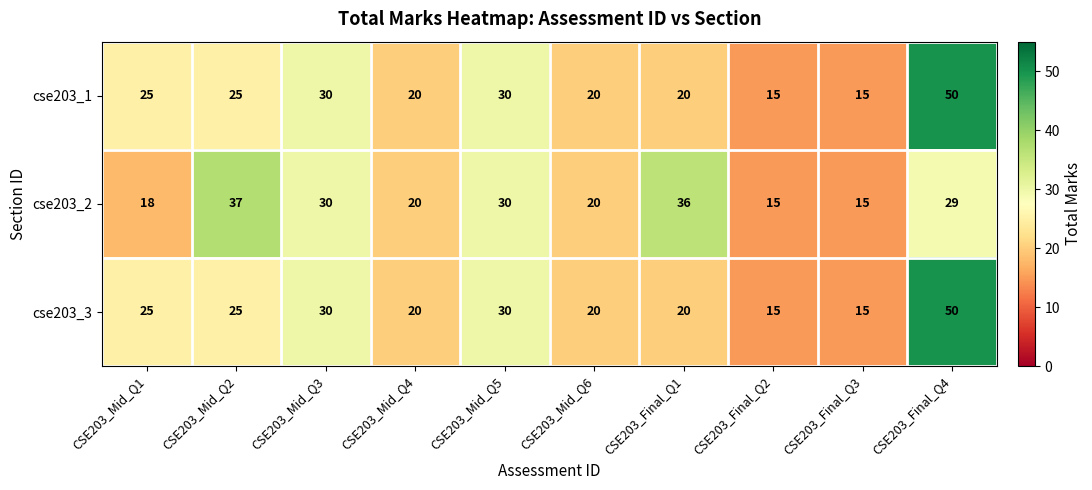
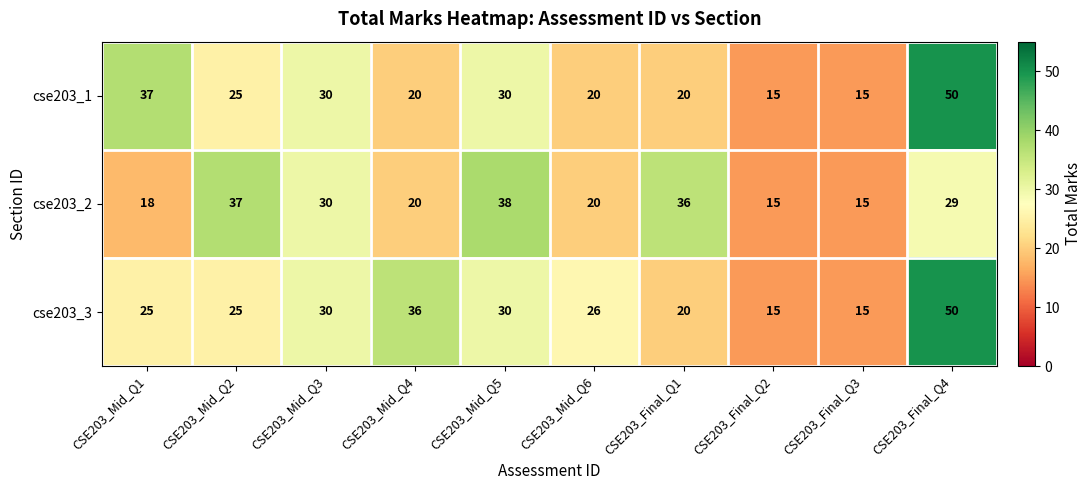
  {
    "cse203_1": {
-     "CSE203_Mid_Q1": 25,
+     "CSE203_Mid_Q1": 37,
      "CSE203_Mid_Q2": 25,
      "CSE203_Mid_Q3": 30,
      "CSE203_Mid_Q4": 20,
      "CSE203_Mid_Q5": 30,
      "CSE203_Mid_Q6": 20,
      "CSE203_Final_Q1": 20,
      "CSE203_Final_Q2": 15,
      "CSE203_Final_Q3": 15,
      "CSE203_Final_Q4": 50
    },
    "cse203_2": {
      "CSE203_Mid_Q1": 18,
      "CSE203_Mid_Q2": 37,
      "CSE203_Mid_Q3": 30,
      "CSE203_Mid_Q4": 20,
-     "CSE203_Mid_Q5": 30,
+     "CSE203_Mid_Q5": 38,
      "CSE203_Mid_Q6": 20,
      "CSE203_Final_Q1": 36,
      "CSE203_Final_Q2": 15,
      "CSE203_Final_Q3": 15,
      "CSE203_Final_Q4": 29
    },
    "cse203_3": {
      "CSE203_Mid_Q1": 25,
      "CSE203_Mid_Q2": 25,
      "CSE203_Mid_Q3": 30,
-     "CSE203_Mid_Q4": 20,
+     "CSE203_Mid_Q4": 36,
      "CSE203_Mid_Q5": 30,
-     "CSE203_Mid_Q6": 20,
+     "CSE203_Mid_Q6": 26,
      "CSE203_Final_Q1": 20,
      "CSE203_Final_Q2": 15,
      "CSE203_Final_Q3": 15,
      "CSE203_Final_Q4": 50
    }
  }
